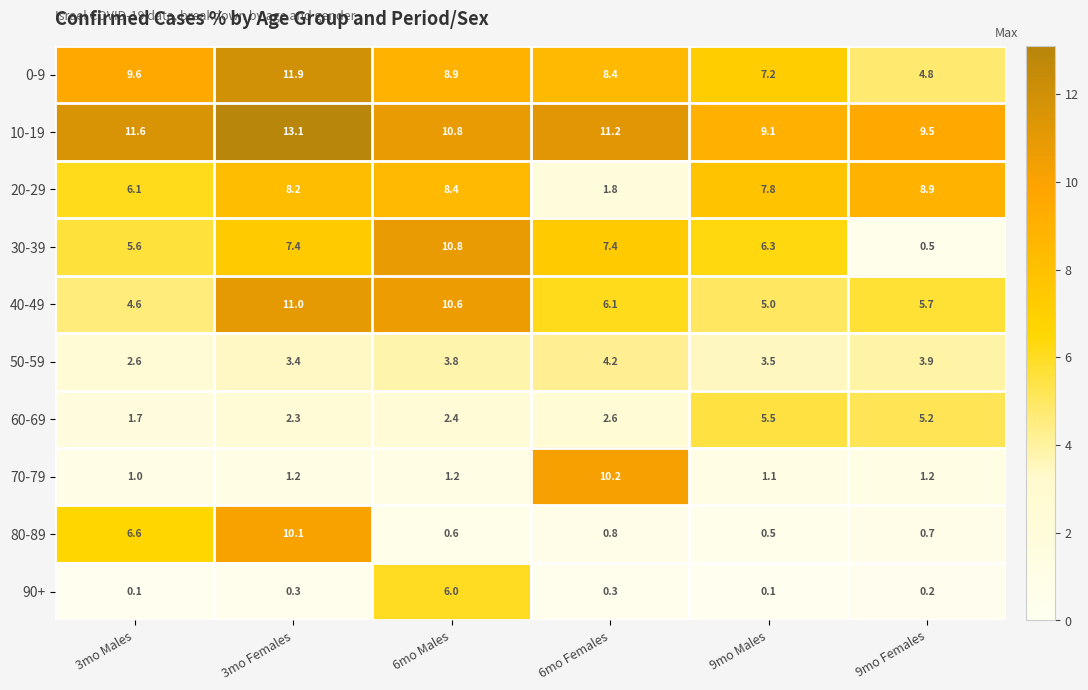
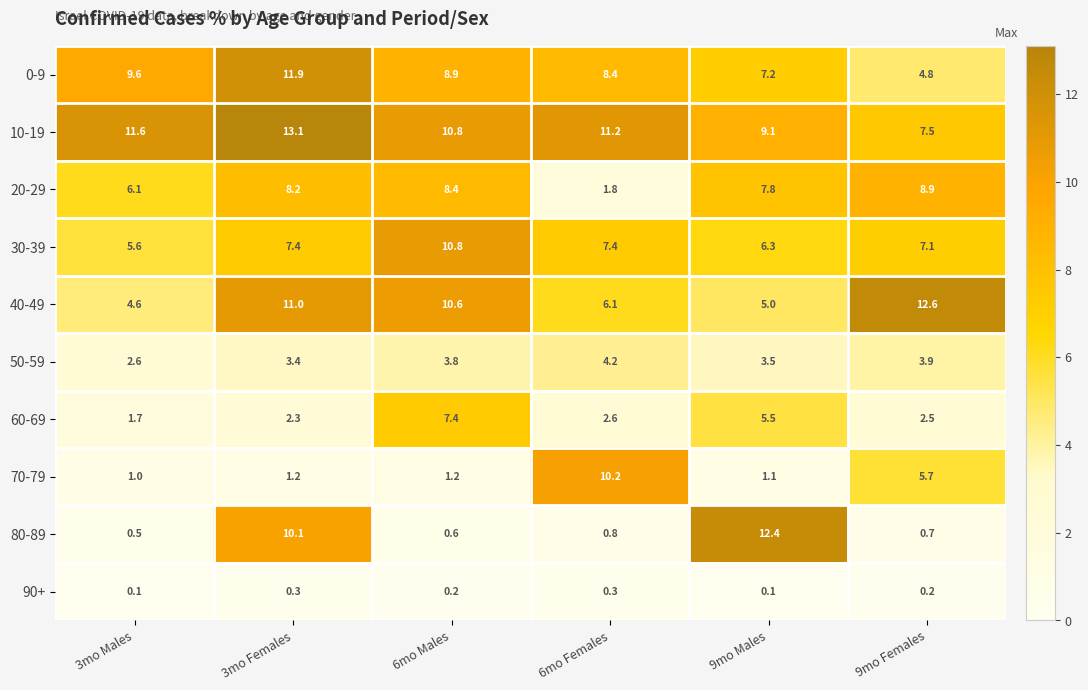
  {
    "0-9": {
      "3mo Males": 9.6,
      "3mo Females": 11.9,
      "6mo Males": 8.9,
      "6mo Females": 8.4,
      "9mo Males": 7.2,
      "9mo Females": 4.8
    },
    "10-19": {
      "3mo Males": 11.6,
      "3mo Females": 13.1,
      "6mo Males": 10.8,
      "6mo Females": 11.2,
      "9mo Males": 9.1,
-     "9mo Females": 9.5
+     "9mo Females": 7.5
    },
    "20-29": {
      "3mo Males": 6.1,
      "3mo Females": 8.2,
      "6mo Males": 8.4,
      "6mo Females": 1.8,
      "9mo Males": 7.8,
      "9mo Females": 8.9
    },
    "30-39": {
      "3mo Males": 5.6,
      "3mo Females": 7.4,
      "6mo Males": 10.8,
      "6mo Females": 7.4,
      "9mo Males": 6.3,
-     "9mo Females": 0.5
+     "9mo Females": 7.1
    },
    "40-49": {
      "3mo Males": 4.6,
      "3mo Females": 11.0,
      "6mo Males": 10.6,
      "6mo Females": 6.1,
      "9mo Males": 5.0,
-     "9mo Females": 5.7
+     "9mo Females": 12.6
    },
    "50-59": {
      "3mo Males": 2.6,
      "3mo Females": 3.4,
      "6mo Males": 3.8,
      "6mo Females": 4.2,
      "9mo Males": 3.5,
      "9mo Females": 3.9
    },
    "60-69": {
      "3mo Males": 1.7,
      "3mo Females": 2.3,
-     "6mo Males": 2.4,
+     "6mo Males": 7.4,
      "6mo Females": 2.6,
      "9mo Males": 5.5,
-     "9mo Females": 5.2
+     "9mo Females": 2.5
    },
    "70-79": {
      "3mo Males": 1.0,
      "3mo Females": 1.2,
      "6mo Males": 1.2,
      "6mo Females": 10.2,
      "9mo Males": 1.1,
-     "9mo Females": 1.2
+     "9mo Females": 5.7
    },
    "80-89": {
-     "3mo Males": 6.6,
+     "3mo Males": 0.5,
      "3mo Females": 10.1,
      "6mo Males": 0.6,
      "6mo Females": 0.8,
-     "9mo Males": 0.5,
+     "9mo Males": 12.4,
      "9mo Females": 0.7
    },
    "90+": {
      "3mo Males": 0.1,
      "3mo Females": 0.3,
-     "6mo Males": 6.0,
+     "6mo Males": 0.2,
      "6mo Females": 0.3,
      "9mo Males": 0.1,
      "9mo Females": 0.2
    }
  }
